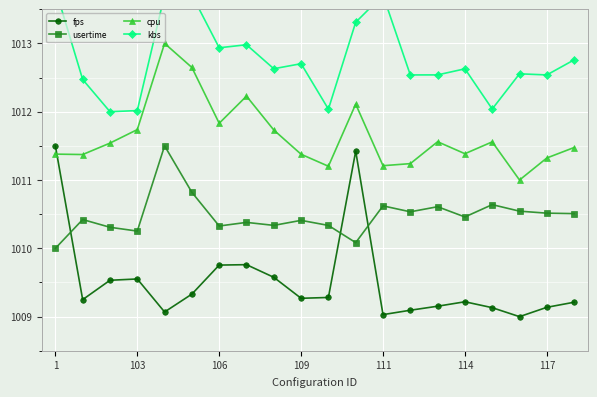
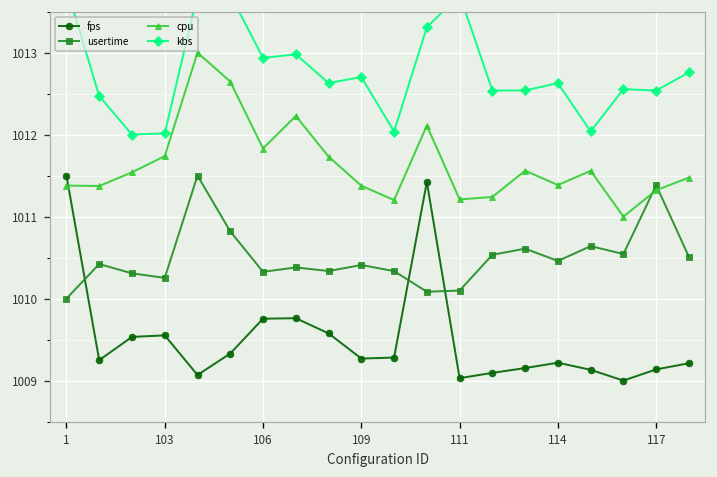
  {
    "fps": {
      "103": 1009.6,
      "106": 1009.8,
      "109": 1009.3,
      "111": 1009.0,
      "114": 1009.2,
      "117": 1009.1
    },
    "usertime": {
      "103": 1010.3,
      "106": 1010.3,
      "109": 1010.4,
-     "111": 1010.6,
+     "111": 1010.1,
      "114": 1010.5,
-     "117": 1010.5
+     "117": 1011.4
    },
    "cpu": {
      "103": 1011.7,
      "106": 1011.8,
      "109": 1011.4,
      "111": 1011.2,
      "114": 1011.4,
      "117": 1011.3
    },
    "kbs": {
      "103": 1012.0,
      "106": 1012.9,
      "109": 1012.7,
      "114": 1012.6,
      "117": 1012.5
    }
  }
